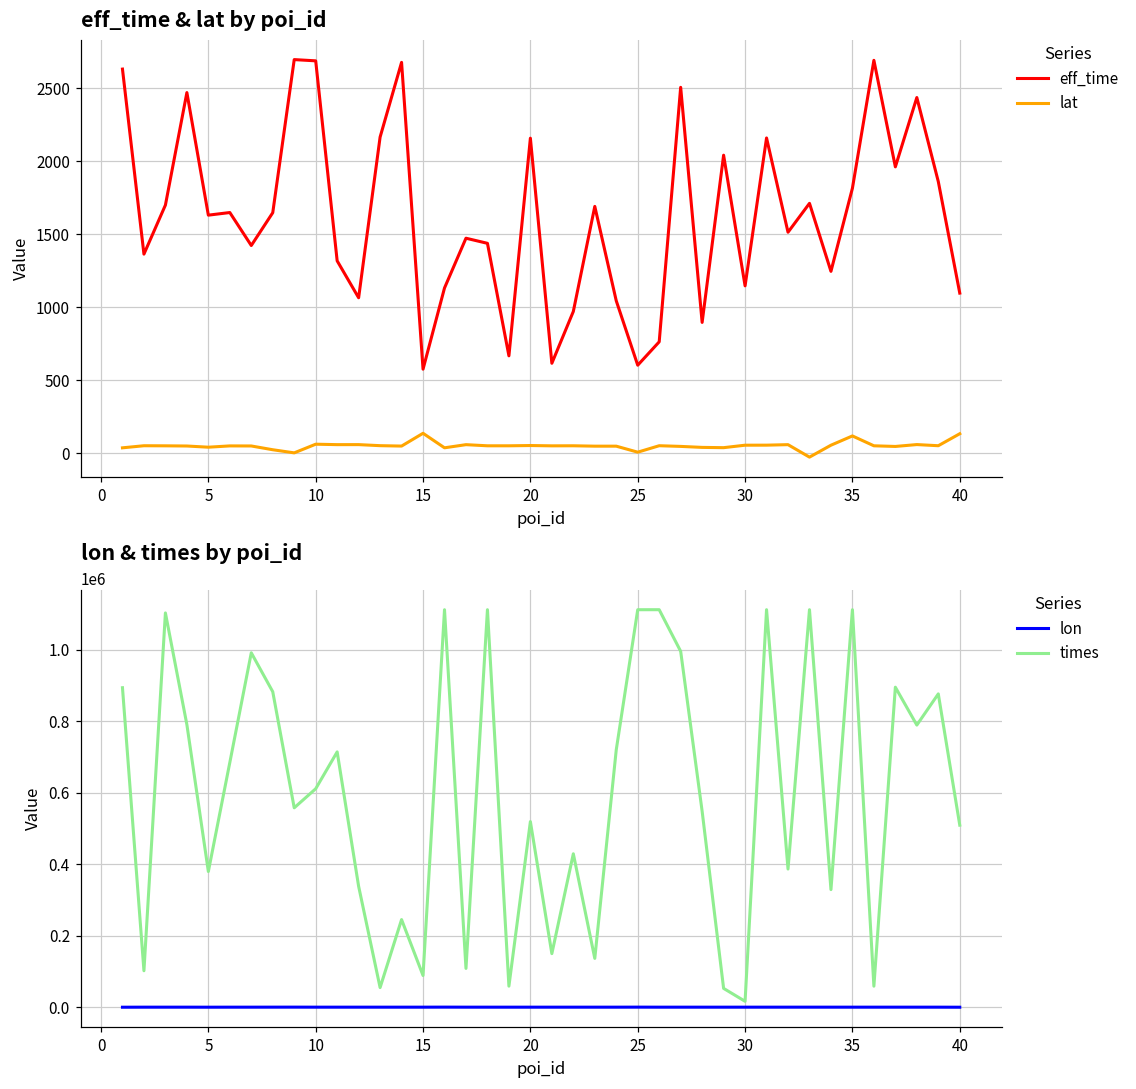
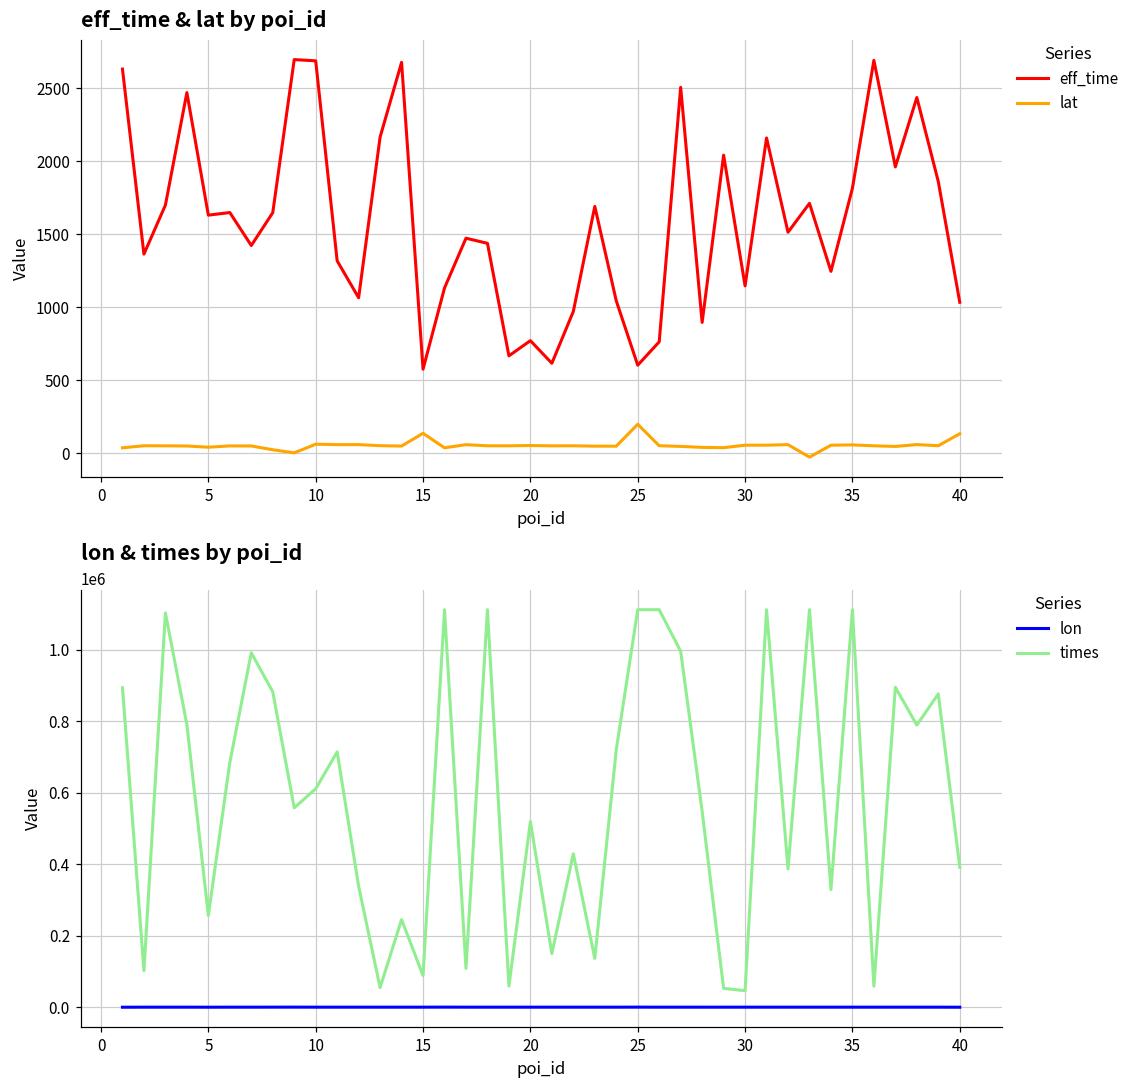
  {
    "eff_time & lat by poi_id": {
      "eff_time": {
        "5": 1630,
        "10": 2690,
        "15": 580,
-       "20": 2160,
+       "20": 770,
        "25": 600,
        "30": 1150,
        "35": 1820,
-       "40": 1100
+       "40": 1040
      },
      "lat": {
        "5": 40,
        "10": 60,
        "15": 140,
        "20": 50,
-       "25": 10,
+       "25": 200,
        "30": 60,
-       "35": 120,
+       "35": 60,
        "40": 130
      }
    },
    "lon & times by poi_id": {
      "lon": {
        "5": 0,
        "10": 0,
        "15": 0,
        "20": 0,
        "25": 0,
        "30": 0,
        "35": 0,
        "40": 0
      },
      "times": {
-       "5": 380000,
+       "5": 260000,
        "10": 610000,
        "15": 90000,
        "20": 520000,
        "25": 1110000,
-       "30": 20000,
+       "30": 50000,
        "35": 1110000,
-       "40": 510000
+       "40": 390000
      }
    }
  }
